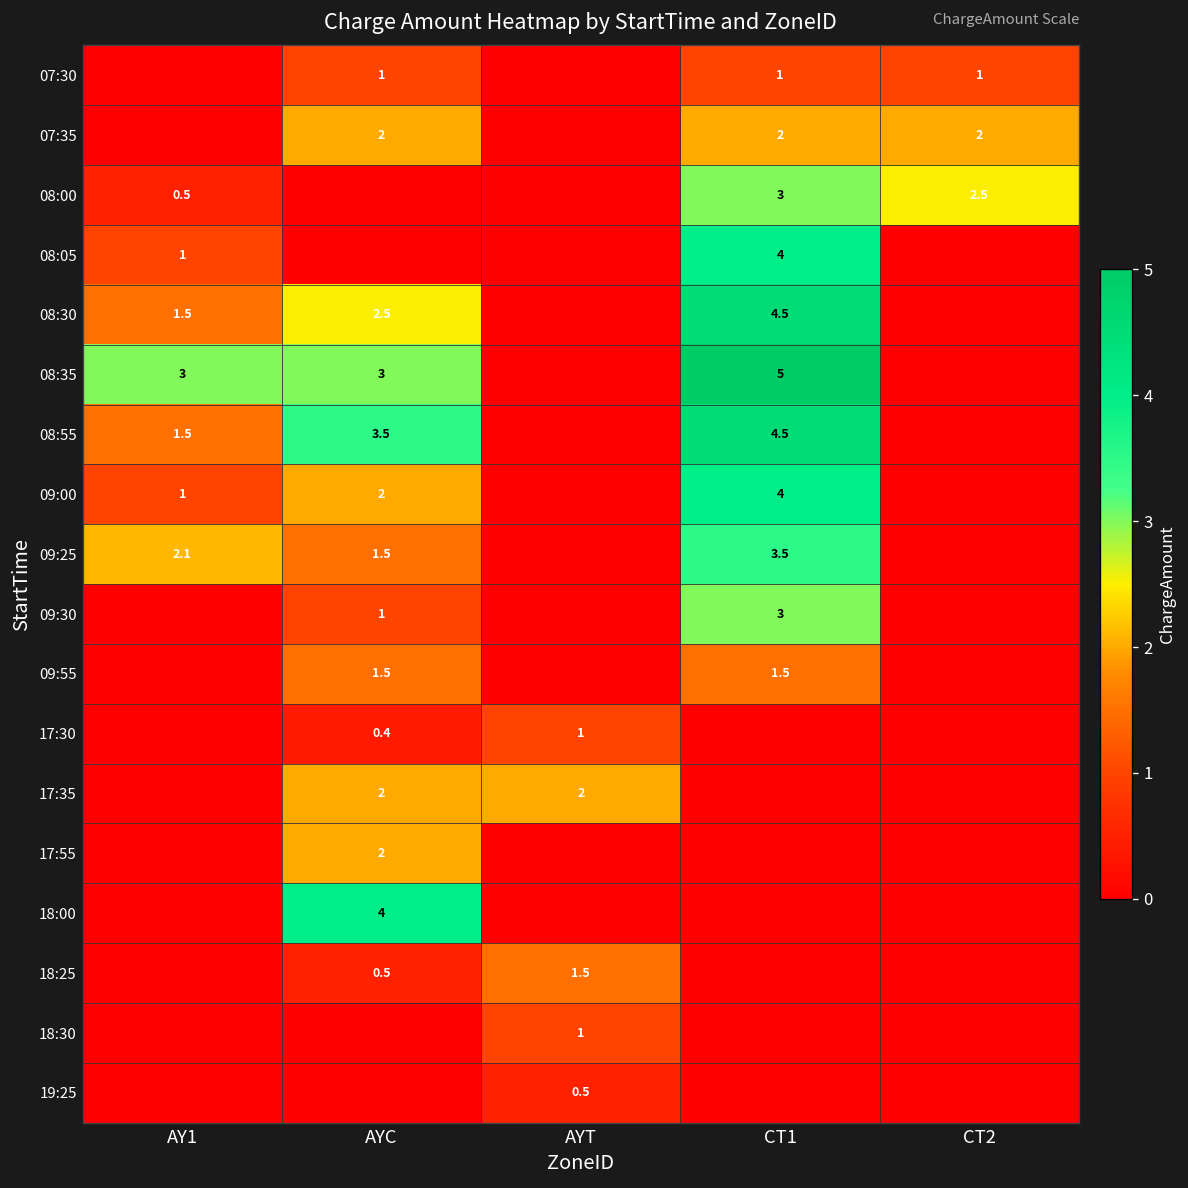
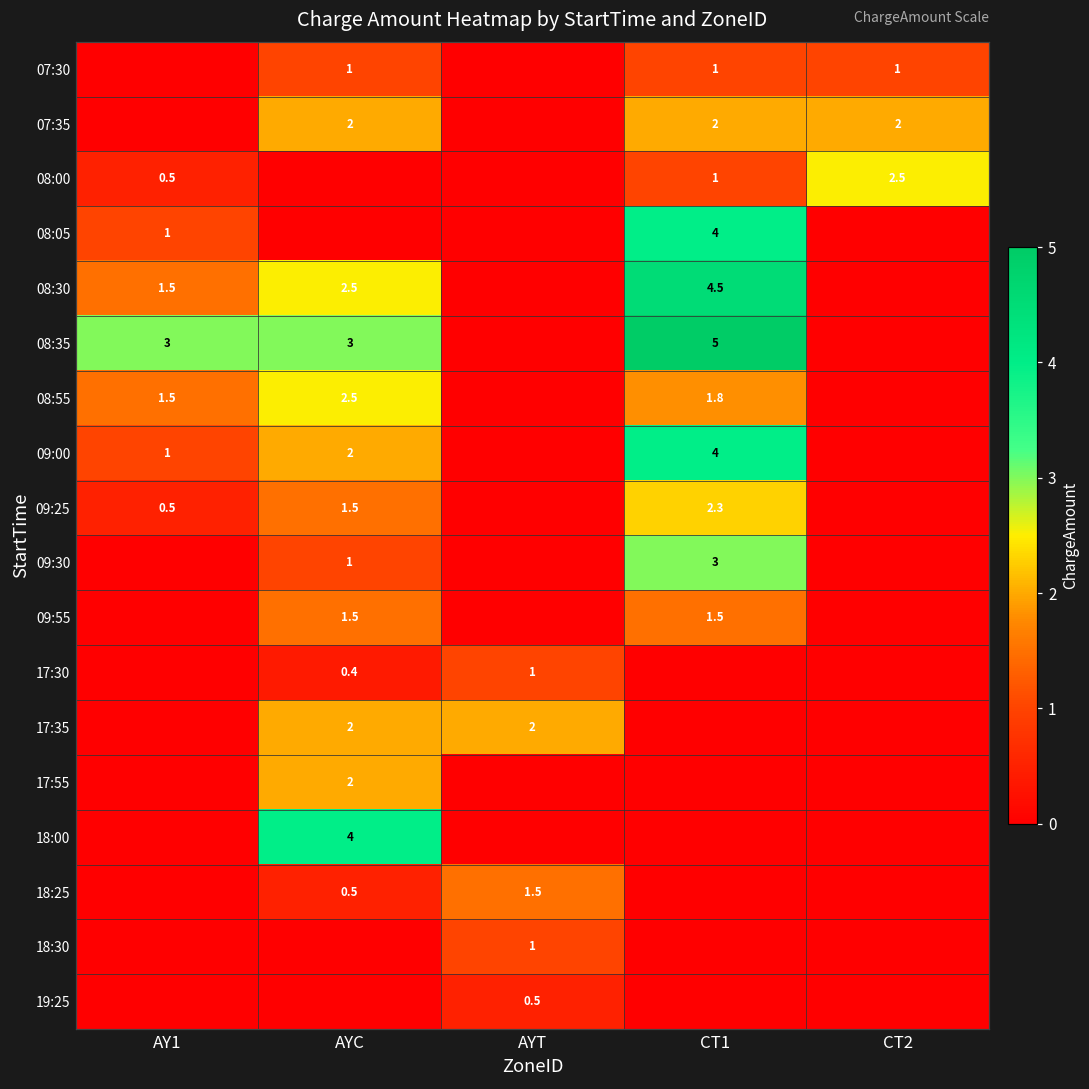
  {
    "07:30": {
      "AYC": 1,
      "CT1": 1,
      "CT2": 1
    },
    "07:35": {
      "AYC": 2,
      "CT1": 2,
      "CT2": 2
    },
    "08:00": {
      "AY1": 0.5,
-     "CT1": 3,
+     "CT1": 1,
      "CT2": 2.5
    },
    "08:05": {
      "AY1": 1,
      "CT1": 4
    },
    "08:30": {
      "AY1": 1.5,
      "AYC": 2.5,
      "CT1": 4.5
    },
    "08:35": {
      "AY1": 3,
      "AYC": 3,
      "CT1": 5
    },
    "08:55": {
      "AY1": 1.5,
-     "AYC": 3.5,
-     "CT1": 4.5
+     "AYC": 2.5,
+     "CT1": 1.8
    },
    "09:00": {
      "AY1": 1,
      "AYC": 2,
      "CT1": 4
    },
    "09:25": {
-     "AY1": 2.1,
+     "AY1": 0.5,
      "AYC": 1.5,
-     "CT1": 3.5
+     "CT1": 2.3
    },
    "09:30": {
      "AYC": 1,
      "CT1": 3
    },
    "09:55": {
      "AYC": 1.5,
      "CT1": 1.5
    },
    "17:30": {
      "AYC": 0.4,
      "AYT": 1
    },
    "17:35": {
      "AYC": 2,
      "AYT": 2
    },
    "17:55": {
      "AYC": 2
    },
    "18:00": {
      "AYC": 4
    },
    "18:25": {
      "AYC": 0.5,
      "AYT": 1.5
    },
    "18:30": {
      "AYT": 1
    },
    "19:25": {
      "AYT": 0.5
    }
  }
